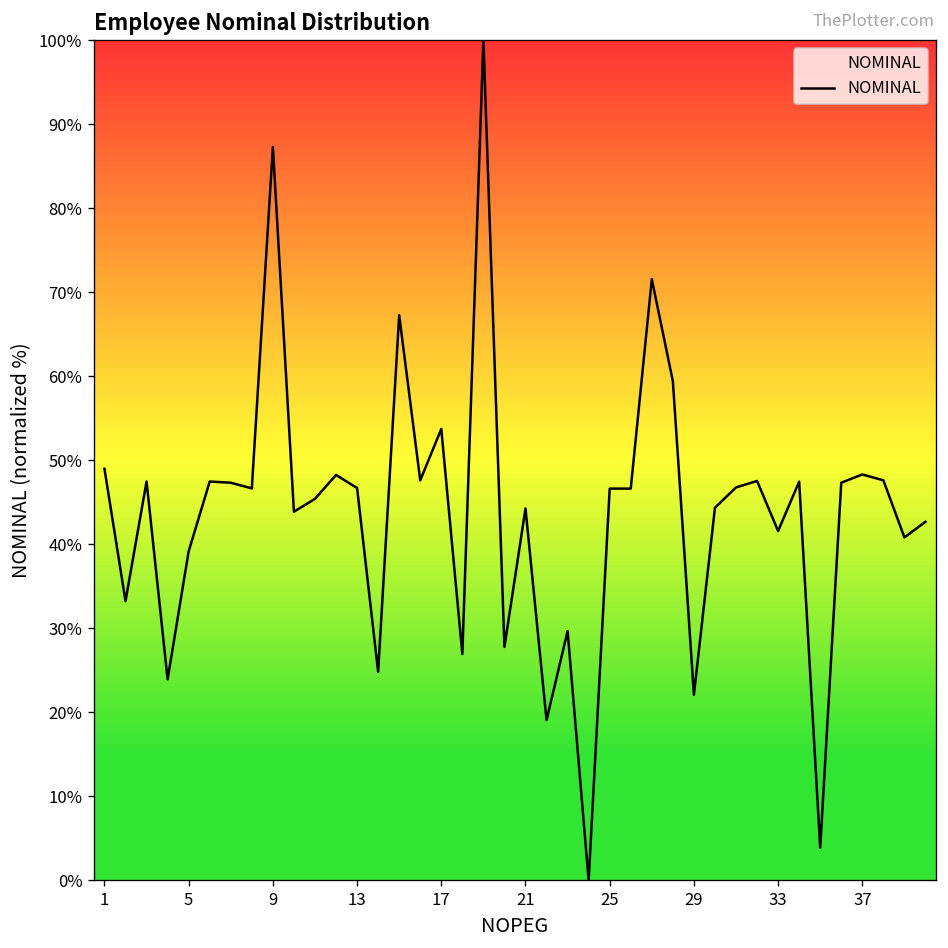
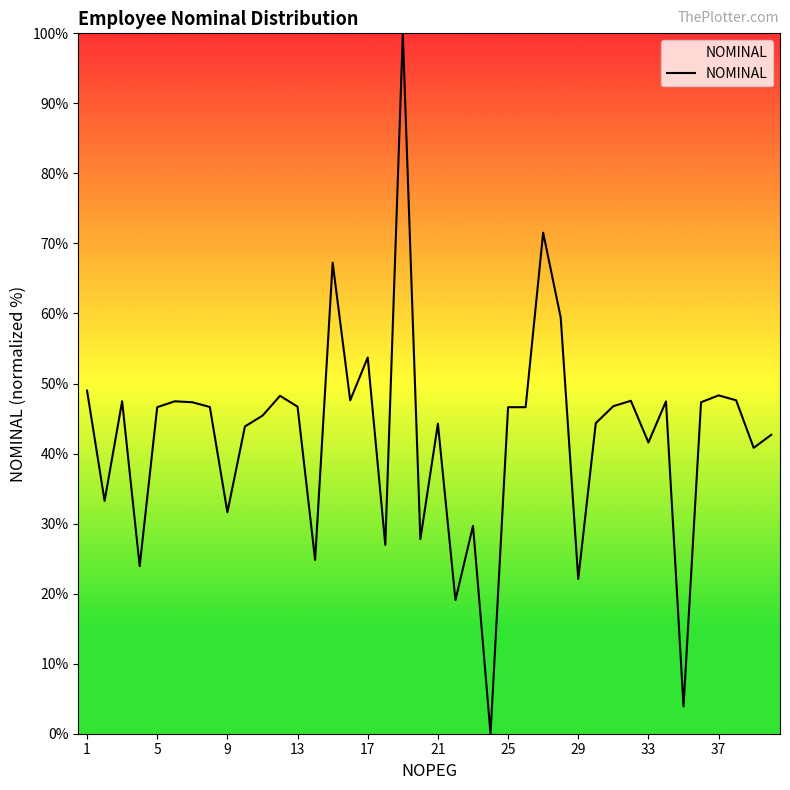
  {
    "1": "49%",
-   "5": "39%",
-   "9": "87%",
+   "5": "47%",
+   "9": "32%",
    "13": "47%",
    "17": "54%",
    "21": "44%",
    "25": "47%",
    "29": "22%",
    "33": "42%",
    "37": "48%"
  }
